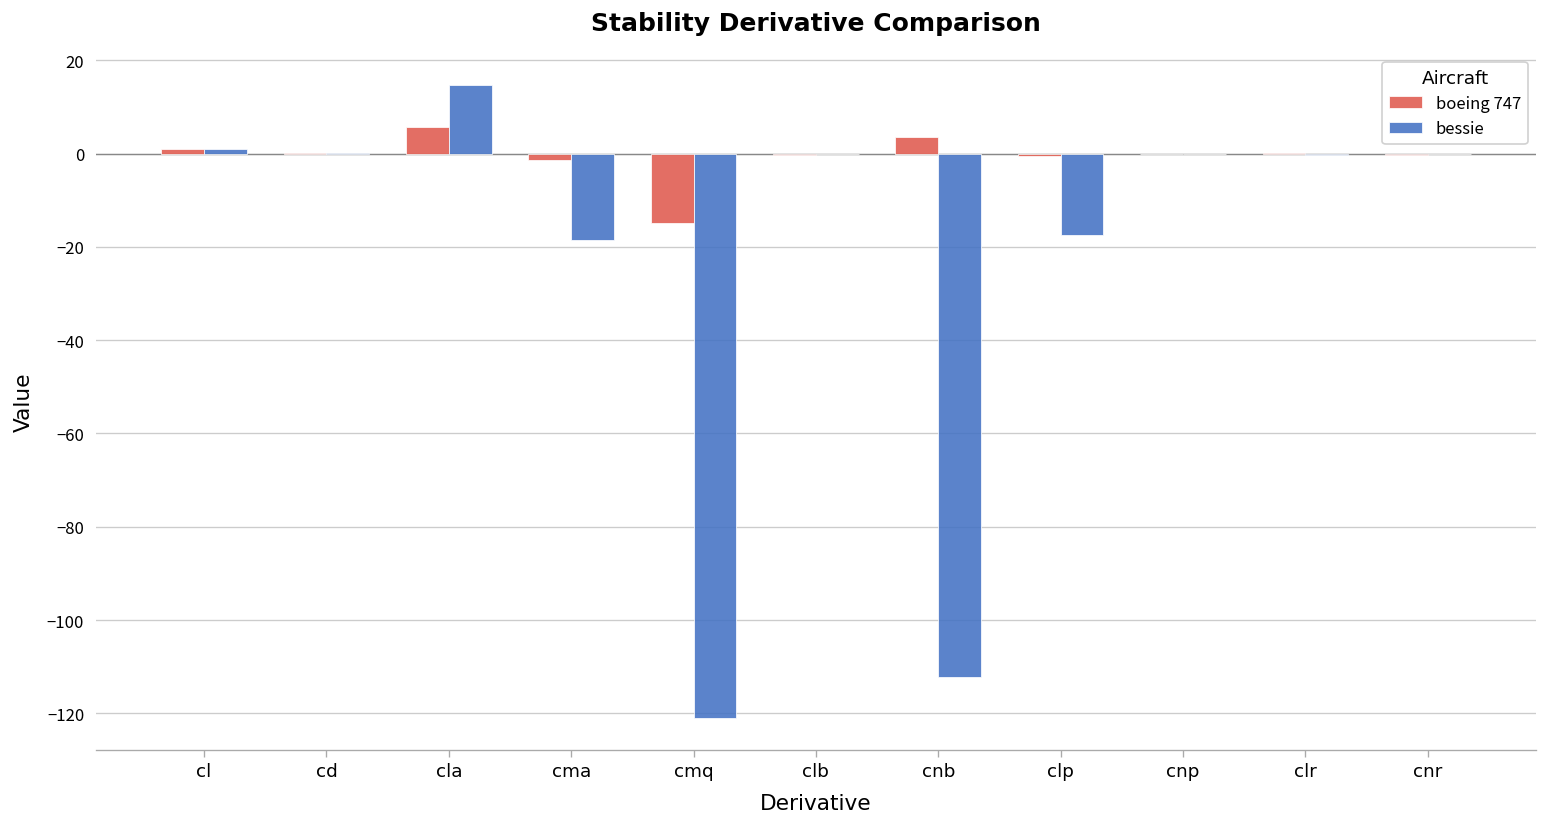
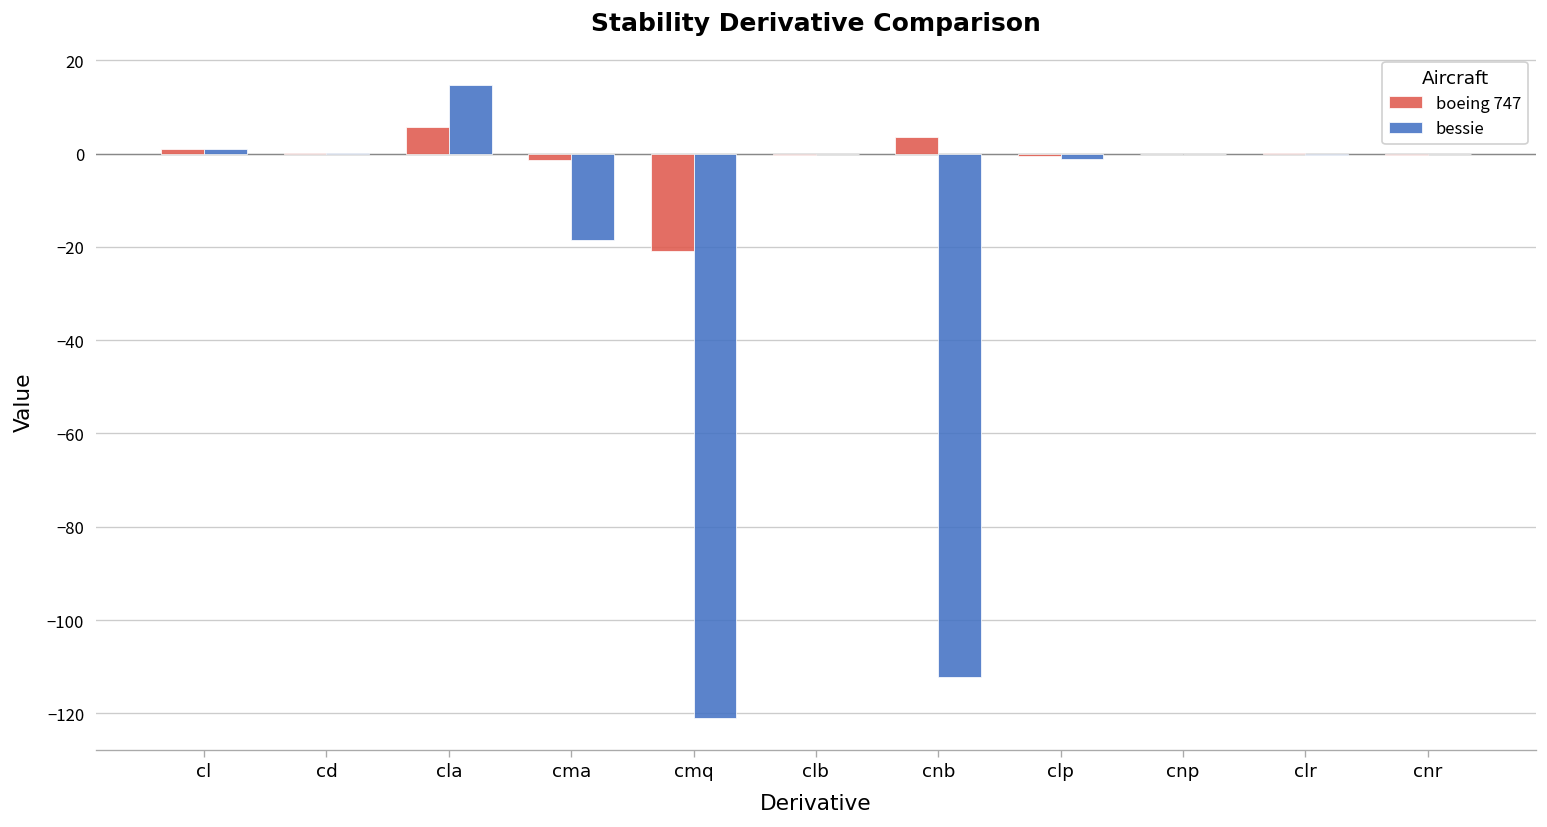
  {
    "boeing 747": {
      "cl": 1,
      "cla": 6,
      "cma": -1,
-     "cmq": -15,
+     "cmq": -21,
      "cnb": 4
    },
    "bessie": {
      "cl": 1,
      "cla": 15,
      "cma": -18,
      "cmq": -121,
      "cnb": -112,
-     "clp": -18
+     "clp": -1
    }
  }
